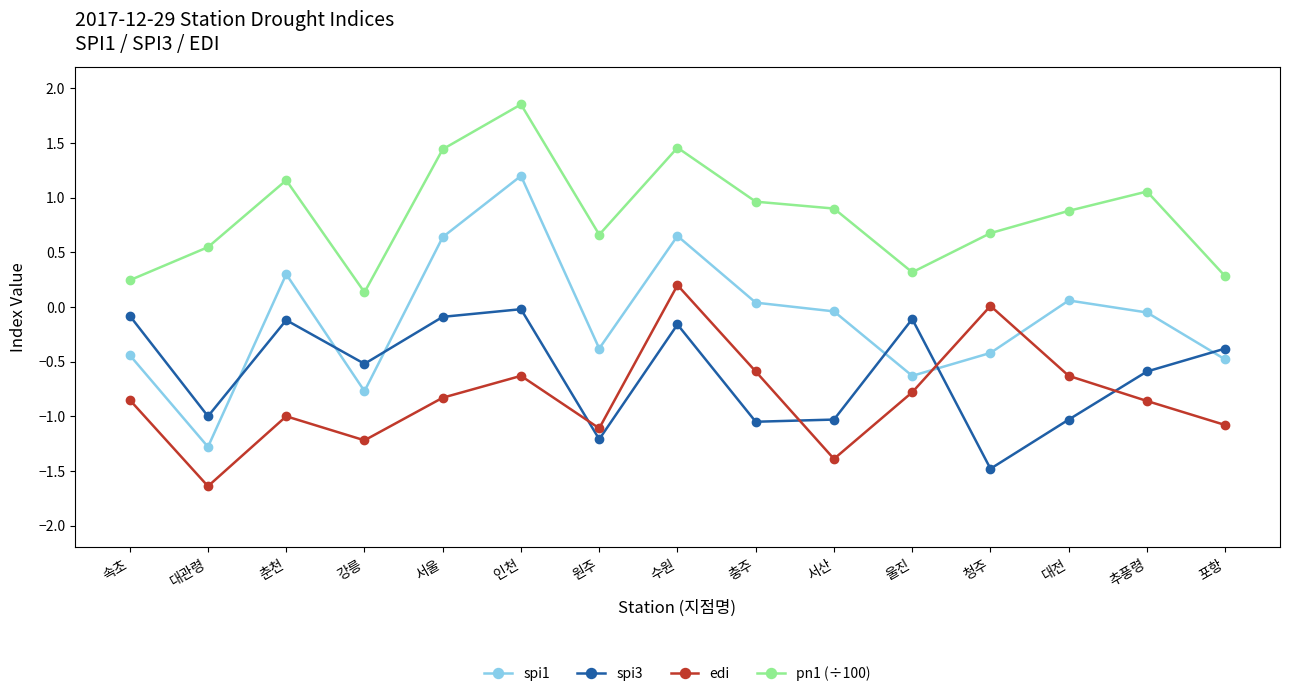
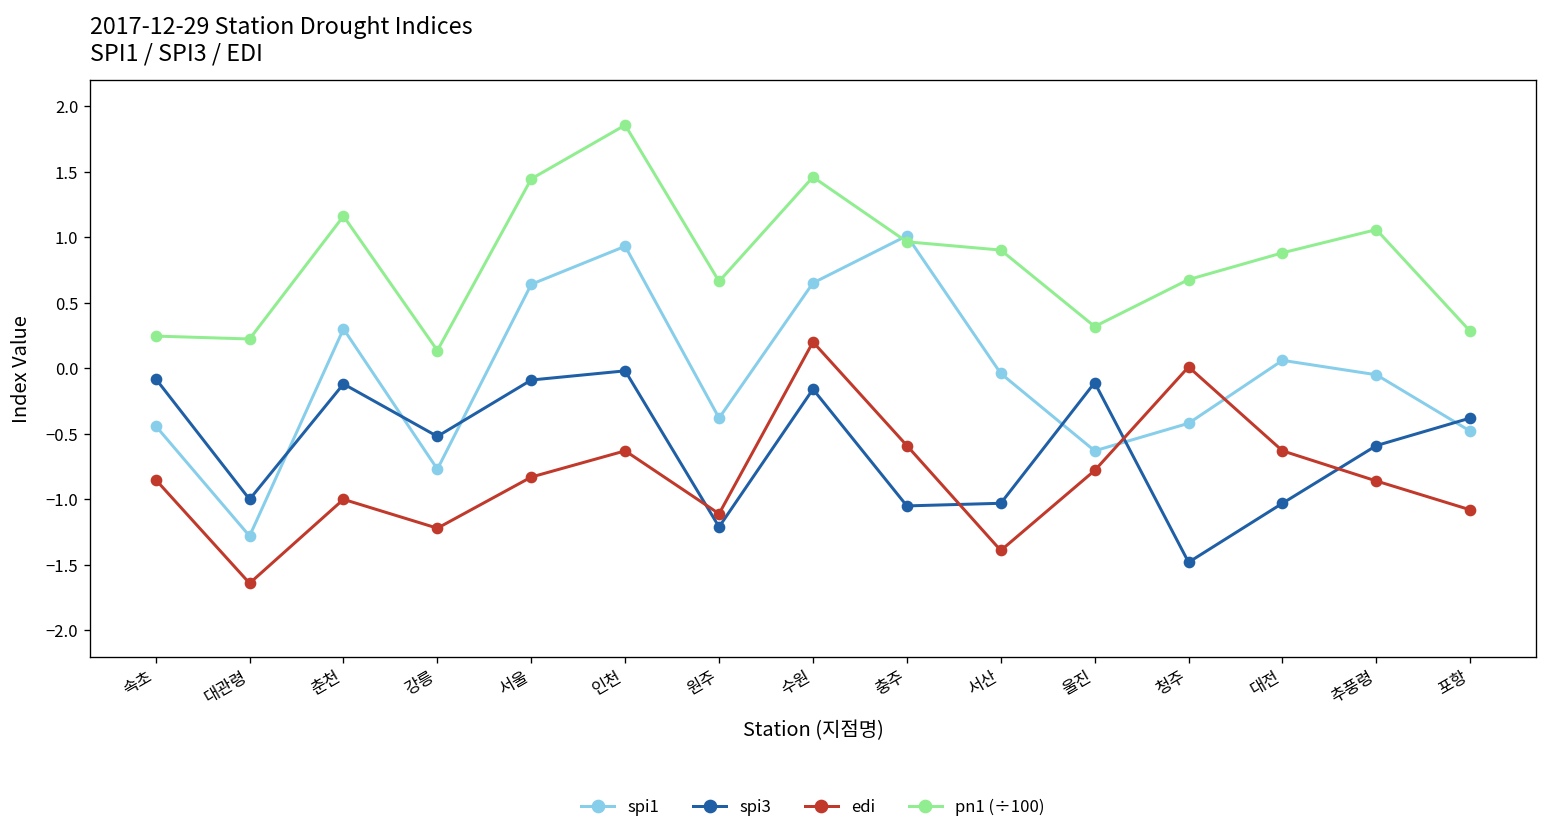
  {
    "spi1": {
      "속초": -0.44,
      "대관령": -1.28,
      "춘천": 0.30,
      "강릉": -0.77,
      "서울": 0.64,
-     "인천": 1.20,
+     "인천": 0.93,
      "원주": -0.38,
      "수원": 0.65,
-     "충주": 0.04,
+     "충주": 1.01,
      "서산": -0.04,
      "울진": -0.63,
      "청주": -0.42,
      "대전": 0.06,
      "추풍령": -0.05,
      "포항": -0.48
    },
    "spi3": {
      "속초": -0.08,
      "대관령": -1.00,
      "춘천": -0.12,
      "강릉": -0.52,
      "서울": -0.09,
      "인천": -0.02,
      "원주": -1.21,
      "수원": -0.16,
      "충주": -1.05,
      "서산": -1.03,
      "울진": -0.11,
      "청주": -1.48,
      "대전": -1.03,
      "추풍령": -0.59,
      "포항": -0.38
    },
    "edi": {
      "속초": -0.85,
      "대관령": -1.64,
      "춘천": -1.00,
      "강릉": -1.22,
      "서울": -0.83,
      "인천": -0.63,
      "원주": -1.11,
      "수원": 0.20,
      "충주": -0.59,
      "서산": -1.39,
      "울진": -0.78,
      "청주": 0.01,
      "대전": -0.63,
      "추풍령": -0.86,
      "포항": -1.08
    },
    "pn1 (÷100)": {
      "속초": 0.25,
-     "대관령": 0.55,
+     "대관령": 0.22,
      "춘천": 1.16,
      "강릉": 0.14,
      "서울": 1.44,
      "인천": 1.85,
      "원주": 0.66,
      "수원": 1.46,
      "충주": 0.96,
      "서산": 0.90,
      "울진": 0.32,
      "청주": 0.68,
      "대전": 0.88,
      "추풍령": 1.06,
      "포항": 0.28
    }
  }
